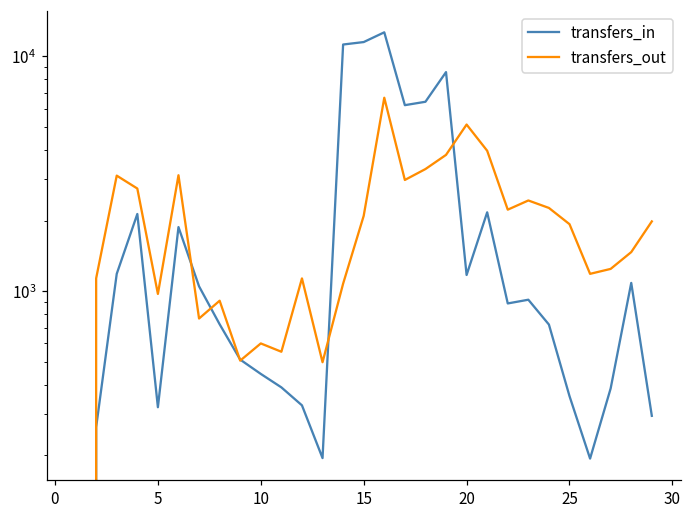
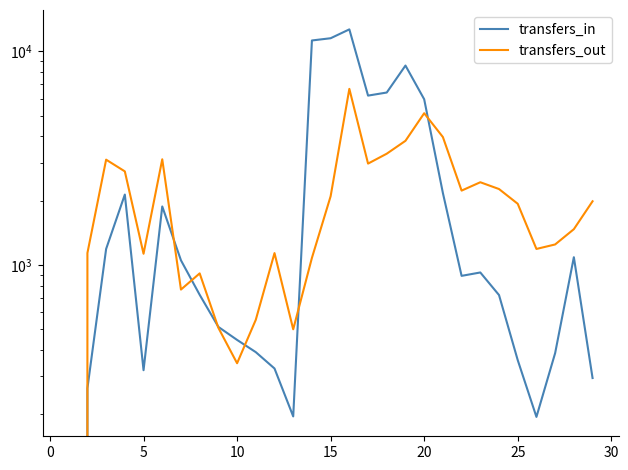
  {
    "transfers_in": {
      "5": 320,
      "10": 450,
      "15": 12000,
-     "20": 1200,
+     "20": 6000,
      "25": 360
    },
    "transfers_out": {
-     "5": 1000,
-     "10": 600,
+     "5": 1100,
+     "10": 350,
      "15": 2100,
      "20": 5100,
      "25": 1900
    }
  }
